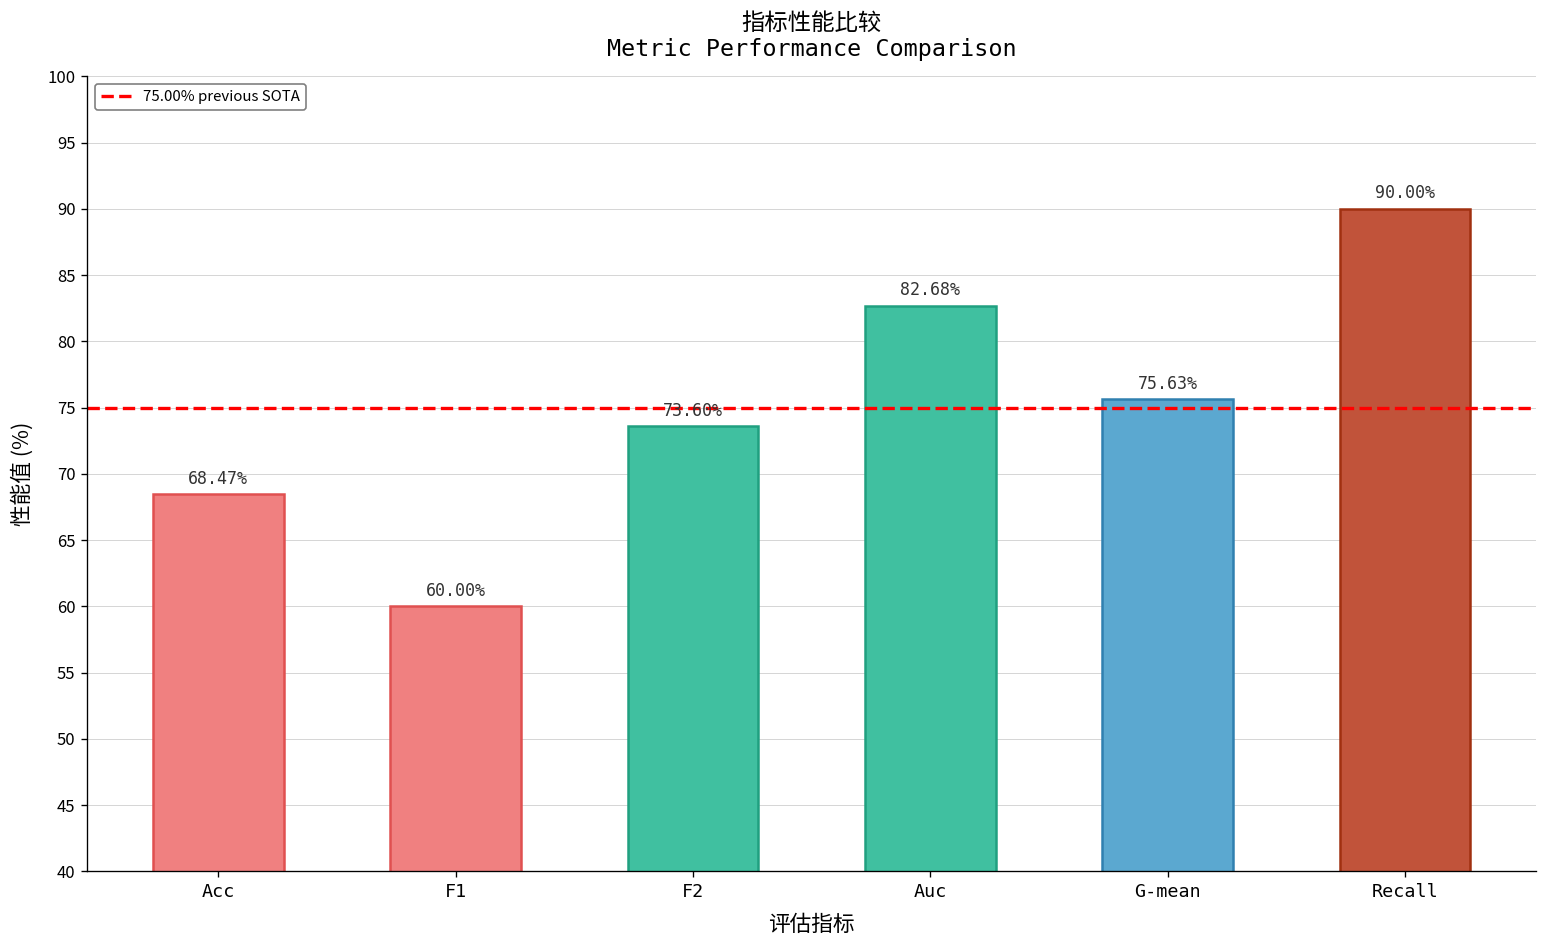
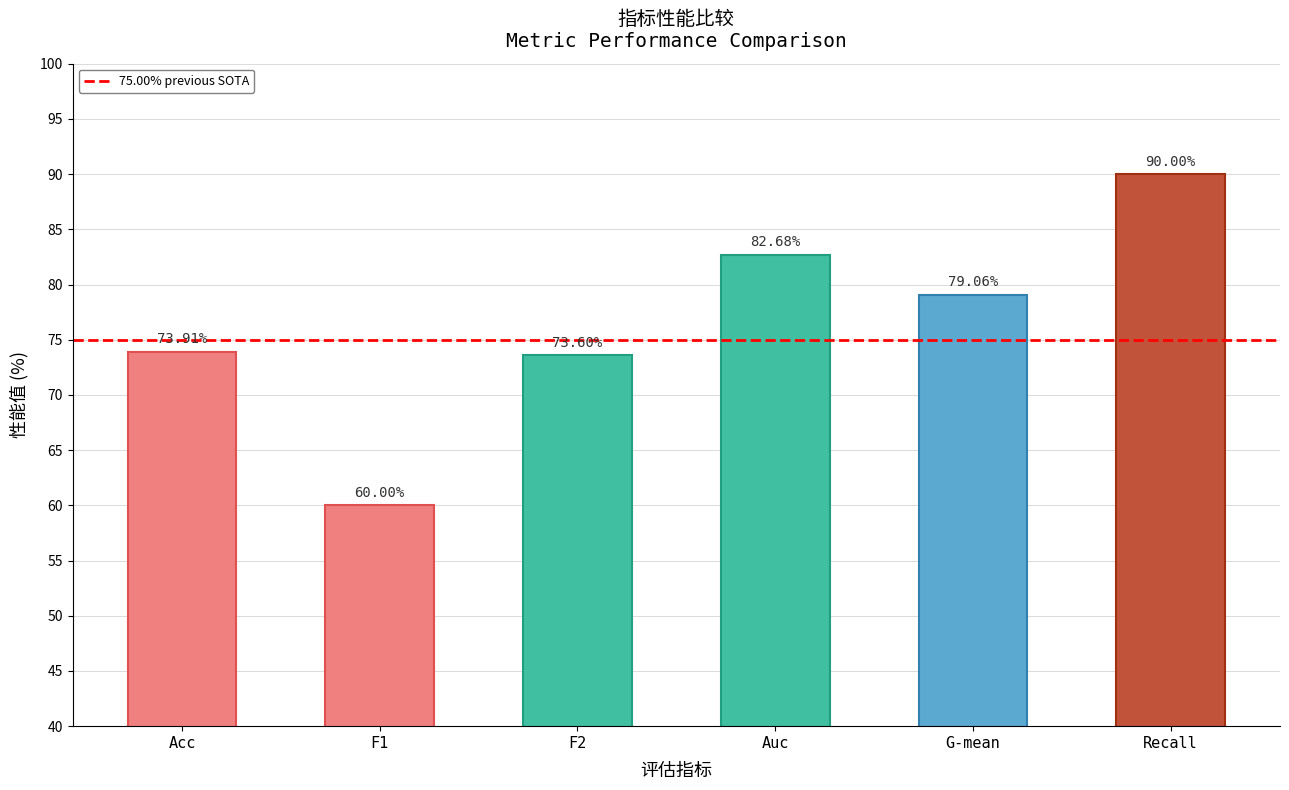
  {
-   "Acc": "68.47%",
+   "Acc": "73.91%",
    "F1": "60.00%",
    "F2": "73.60%",
    "Auc": "82.68%",
-   "G-mean": "75.63%",
+   "G-mean": "79.06%",
    "Recall": "90.00%"
  }
